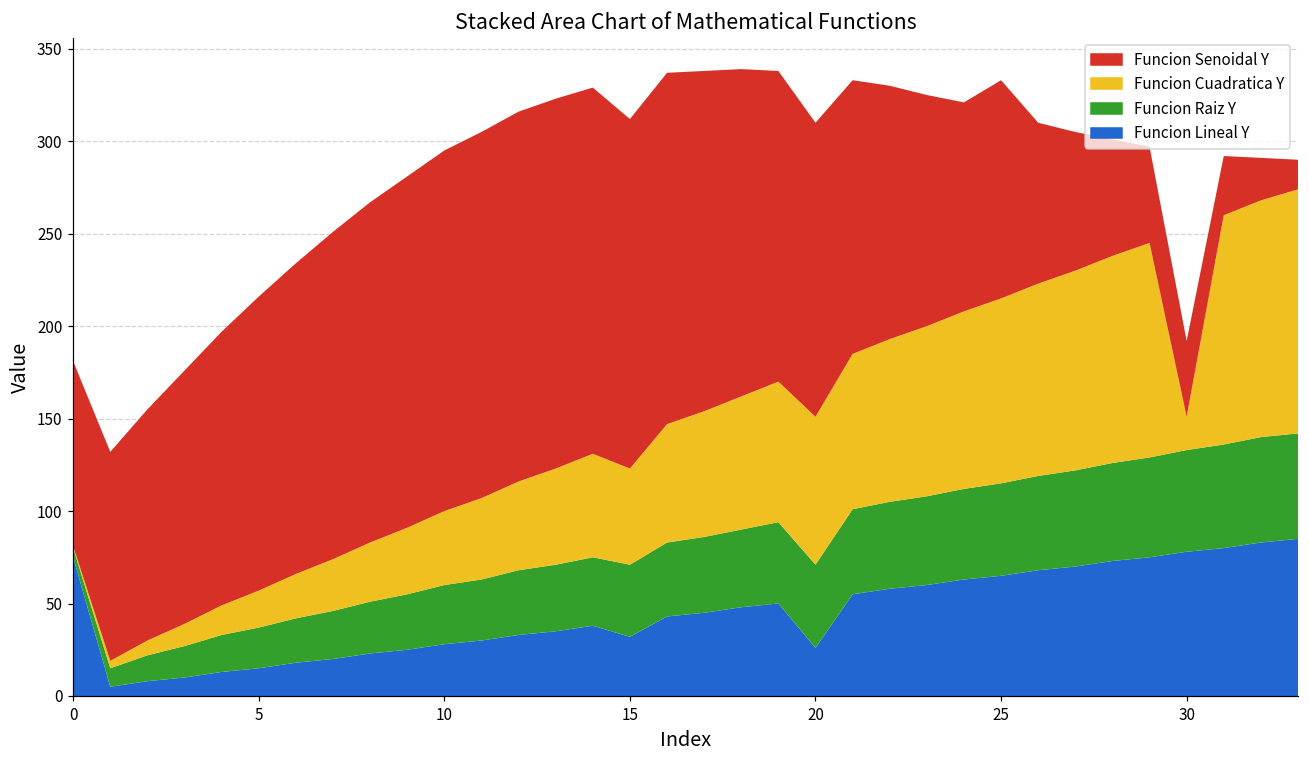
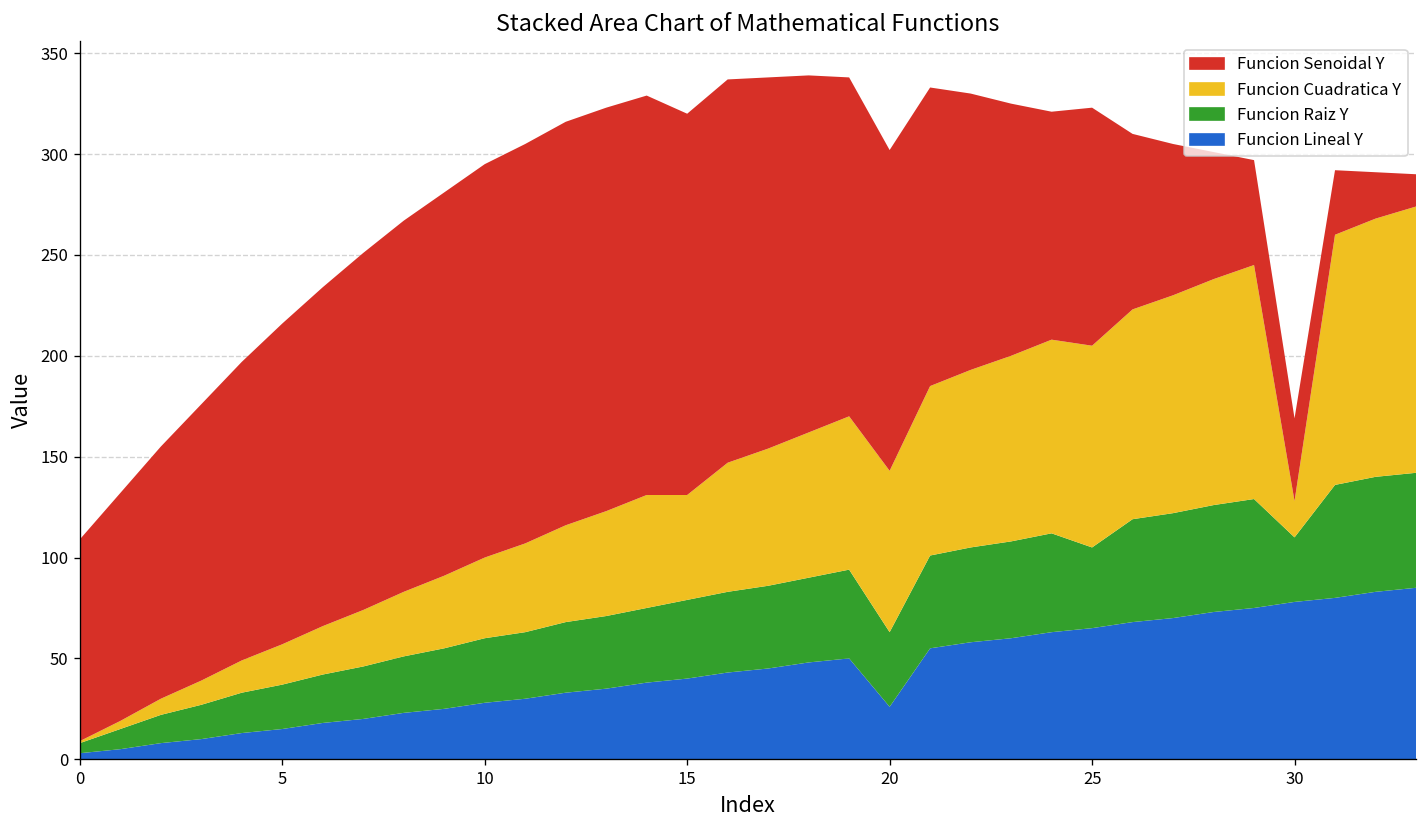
  {
    "Funcion Lineal Y": {
-     "0": 75,
-     "15": 32
+     "0": 3,
+     "15": 40
    },
    "Funcion Raiz Y": {
-     "20": 45,
-     "25": 50,
-     "30": 55
+     "20": 37,
+     "25": 40,
+     "30": 32
    },
    "Funcion Senoidal Y": {
      "0": 100,
      "5": 159,
      "10": 195,
      "15": 189,
      "20": 159,
      "25": 118,
      "30": 41
    }
  }
